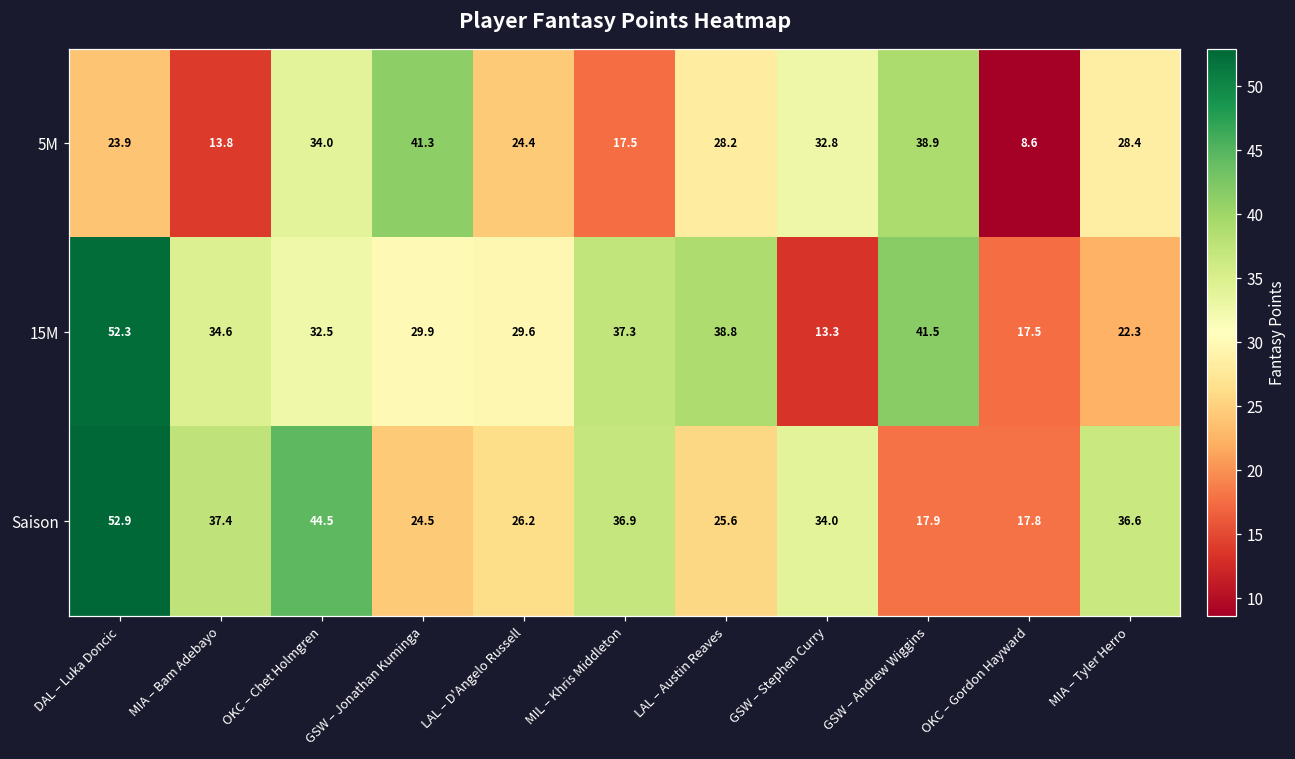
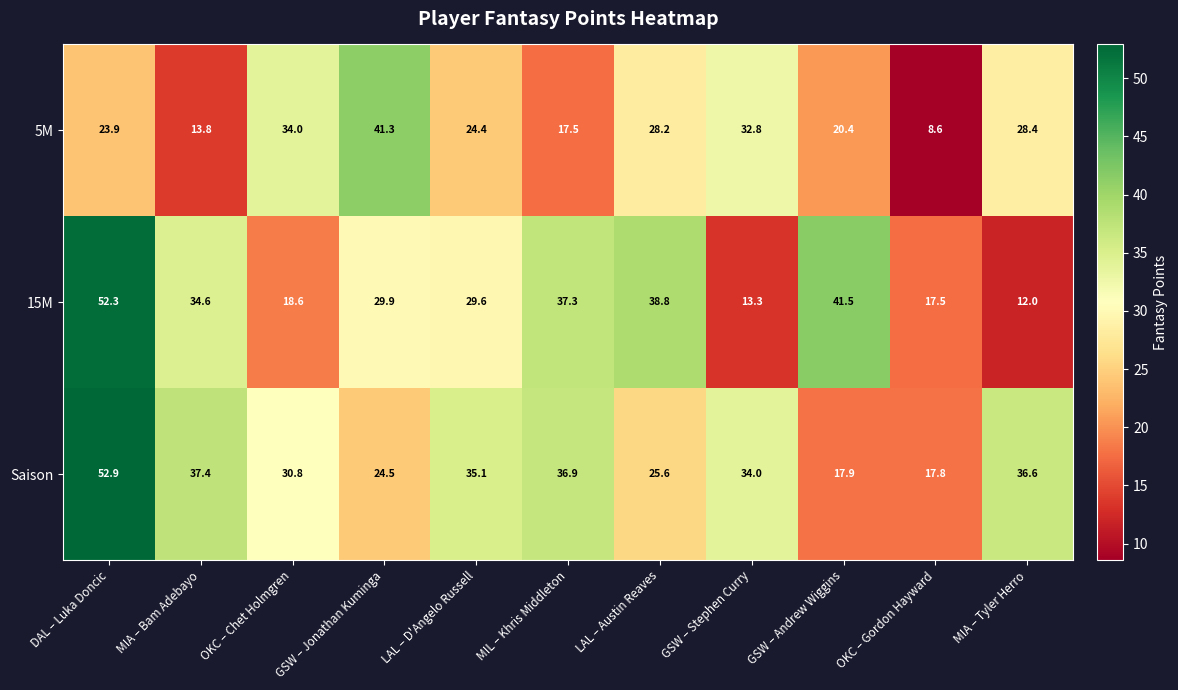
  {
    "5M": {
      "DAL – Luka Doncic": 23.9,
      "MIA – Bam Adebayo": 13.8,
      "OKC – Chet Holmgren": 34.0,
      "GSW – Jonathan Kuminga": 41.3,
      "LAL – D'Angelo Russell": 24.4,
      "MIL – Khris Middleton": 17.5,
      "LAL – Austin Reaves": 28.2,
      "GSW – Stephen Curry": 32.8,
-     "GSW – Andrew Wiggins": 38.9,
+     "GSW – Andrew Wiggins": 20.4,
      "OKC – Gordon Hayward": 8.6,
      "MIA – Tyler Herro": 28.4
    },
    "15M": {
      "DAL – Luka Doncic": 52.3,
      "MIA – Bam Adebayo": 34.6,
-     "OKC – Chet Holmgren": 32.5,
+     "OKC – Chet Holmgren": 18.6,
      "GSW – Jonathan Kuminga": 29.9,
      "LAL – D'Angelo Russell": 29.6,
      "MIL – Khris Middleton": 37.3,
      "LAL – Austin Reaves": 38.8,
      "GSW – Stephen Curry": 13.3,
      "GSW – Andrew Wiggins": 41.5,
      "OKC – Gordon Hayward": 17.5,
-     "MIA – Tyler Herro": 22.3
+     "MIA – Tyler Herro": 12.0
    },
    "Saison": {
      "DAL – Luka Doncic": 52.9,
      "MIA – Bam Adebayo": 37.4,
-     "OKC – Chet Holmgren": 44.5,
+     "OKC – Chet Holmgren": 30.8,
      "GSW – Jonathan Kuminga": 24.5,
-     "LAL – D'Angelo Russell": 26.2,
+     "LAL – D'Angelo Russell": 35.1,
      "MIL – Khris Middleton": 36.9,
      "LAL – Austin Reaves": 25.6,
      "GSW – Stephen Curry": 34.0,
      "GSW – Andrew Wiggins": 17.9,
      "OKC – Gordon Hayward": 17.8,
      "MIA – Tyler Herro": 36.6
    }
  }
